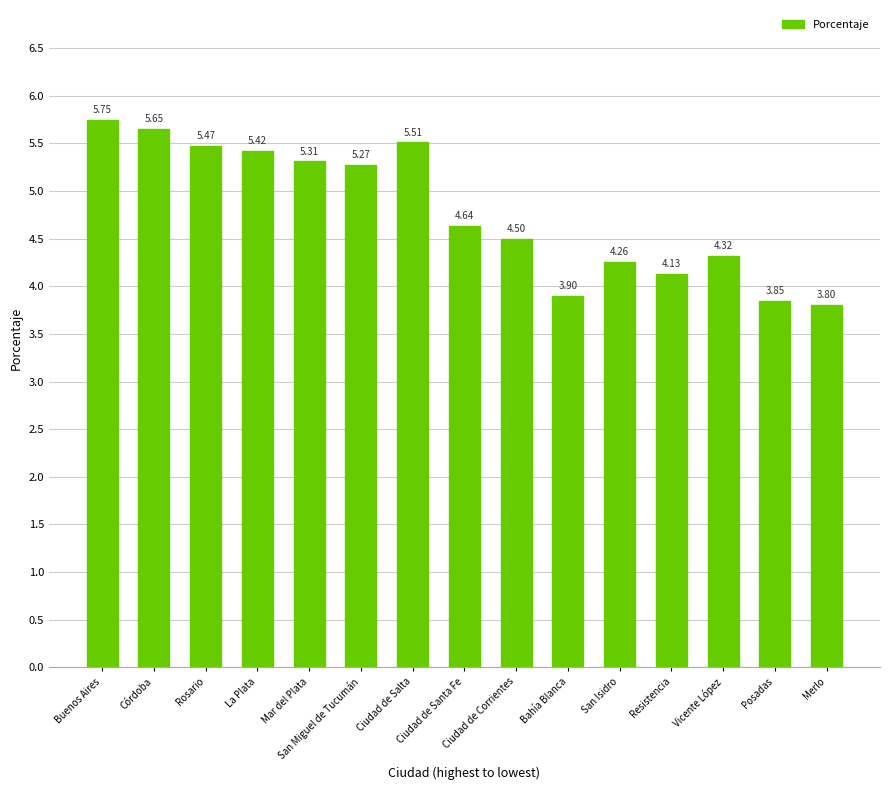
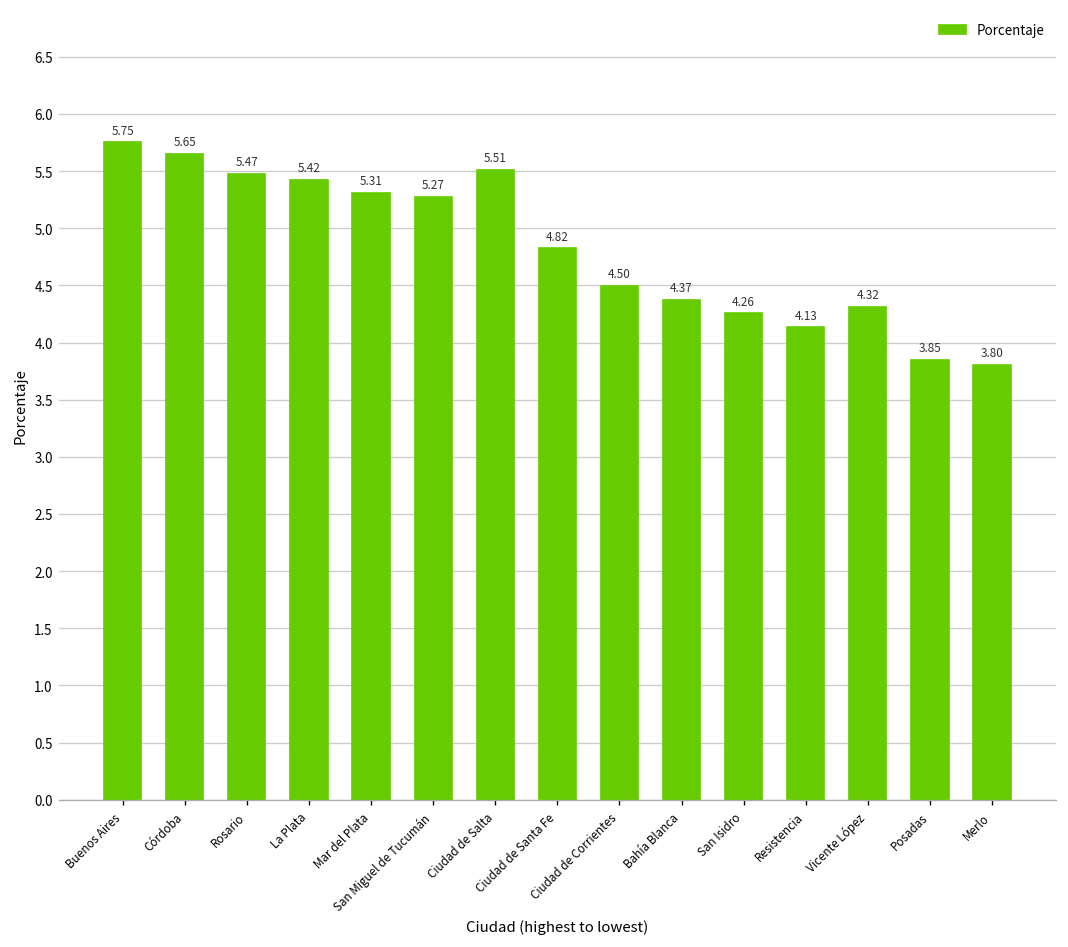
  {
    "Buenos Aires": 5.75,
    "Córdoba": 5.65,
    "Rosario": 5.47,
    "La Plata": 5.42,
    "Mar del Plata": 5.31,
    "San Miguel de Tucumán": 5.27,
    "Ciudad de Salta": 5.51,
-   "Ciudad de Santa Fe": 4.64,
+   "Ciudad de Santa Fe": 4.82,
    "Ciudad de Corrientes": 4.50,
-   "Bahía Blanca": 3.90,
+   "Bahía Blanca": 4.37,
    "San Isidro": 4.26,
    "Resistencia": 4.13,
    "Vicente López": 4.32,
    "Posadas": 3.85,
    "Merlo": 3.80
  }
